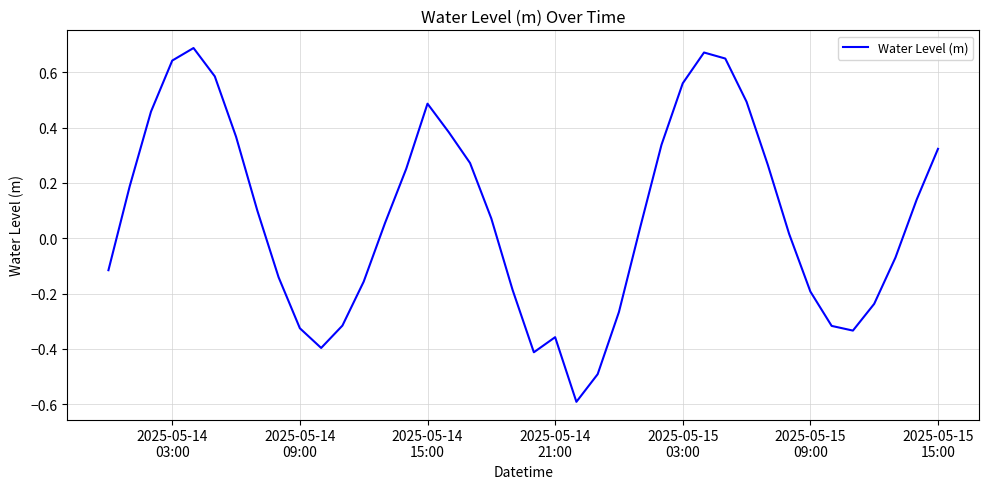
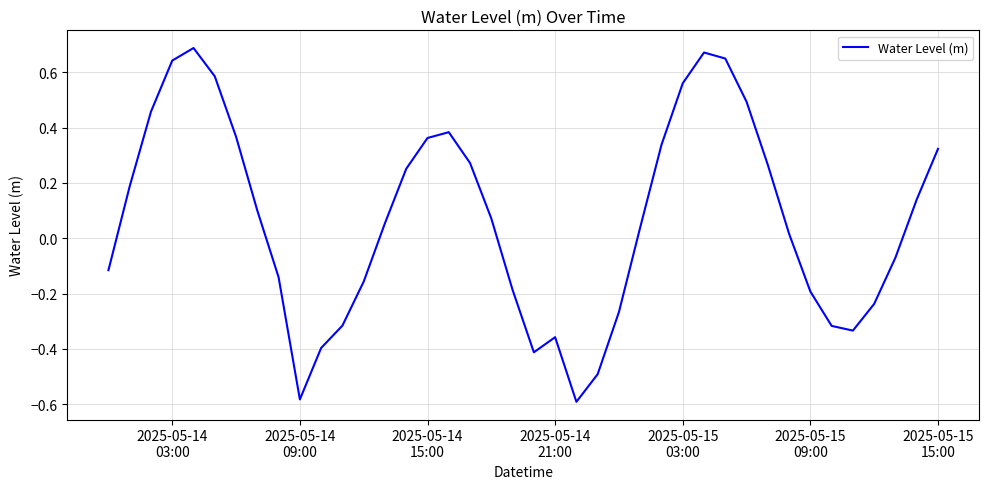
  {
    "2025-05-14 03:00": 0.64,
-   "2025-05-14 09:00": -0.33,
-   "2025-05-14 15:00": 0.49,
+   "2025-05-14 09:00": -0.58,
+   "2025-05-14 15:00": 0.36,
    "2025-05-14 21:00": -0.36,
    "2025-05-15 03:00": 0.56,
    "2025-05-15 09:00": -0.19,
    "2025-05-15 15:00": 0.32
  }
